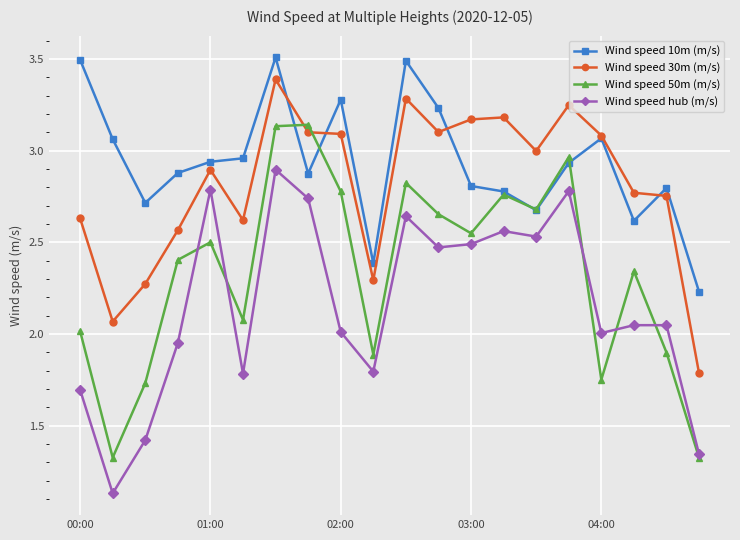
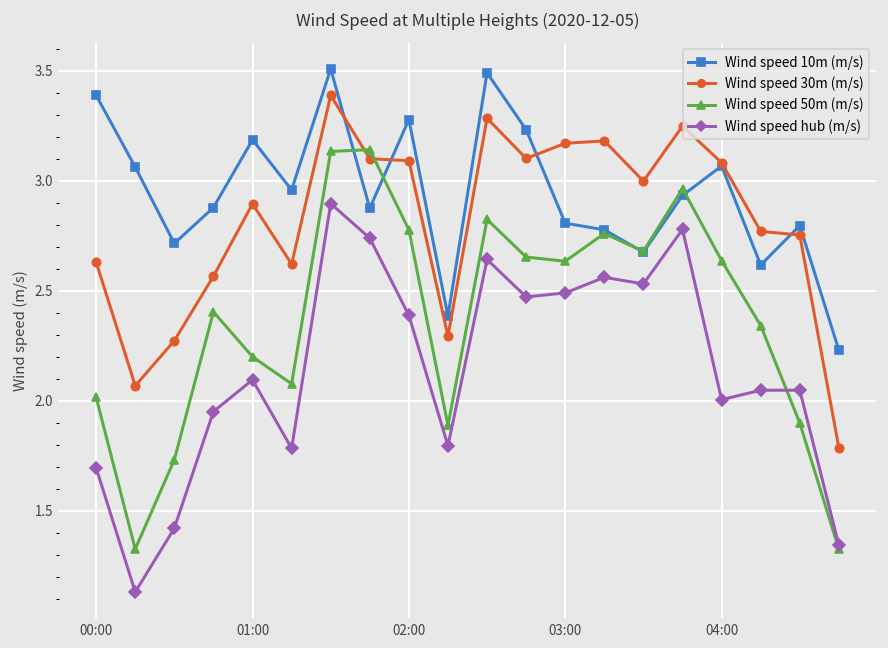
  {
    "Wind speed 10m (m/s)": {
-     "00:00": 3.50,
-     "01:00": 2.94,
+     "00:00": 3.39,
+     "01:00": 3.19,
      "02:00": 3.28,
      "03:00": 2.81,
      "04:00": 3.07
    },
    "Wind speed 30m (m/s)": {
      "00:00": 2.63,
      "01:00": 2.90,
      "02:00": 3.09,
      "03:00": 3.17,
      "04:00": 3.08
    },
    "Wind speed 50m (m/s)": {
      "00:00": 2.02,
-     "01:00": 2.5,
+     "01:00": 2.2,
      "02:00": 2.78,
-     "03:00": 2.55,
-     "04:00": 1.75
+     "03:00": 2.63,
+     "04:00": 2.64
    },
    "Wind speed hub (m/s)": {
      "00:00": 1.70,
-     "01:00": 2.79,
-     "02:00": 2.01,
+     "01:00": 2.10,
+     "02:00": 2.39,
      "03:00": 2.49,
      "04:00": 2.01
    }
  }
